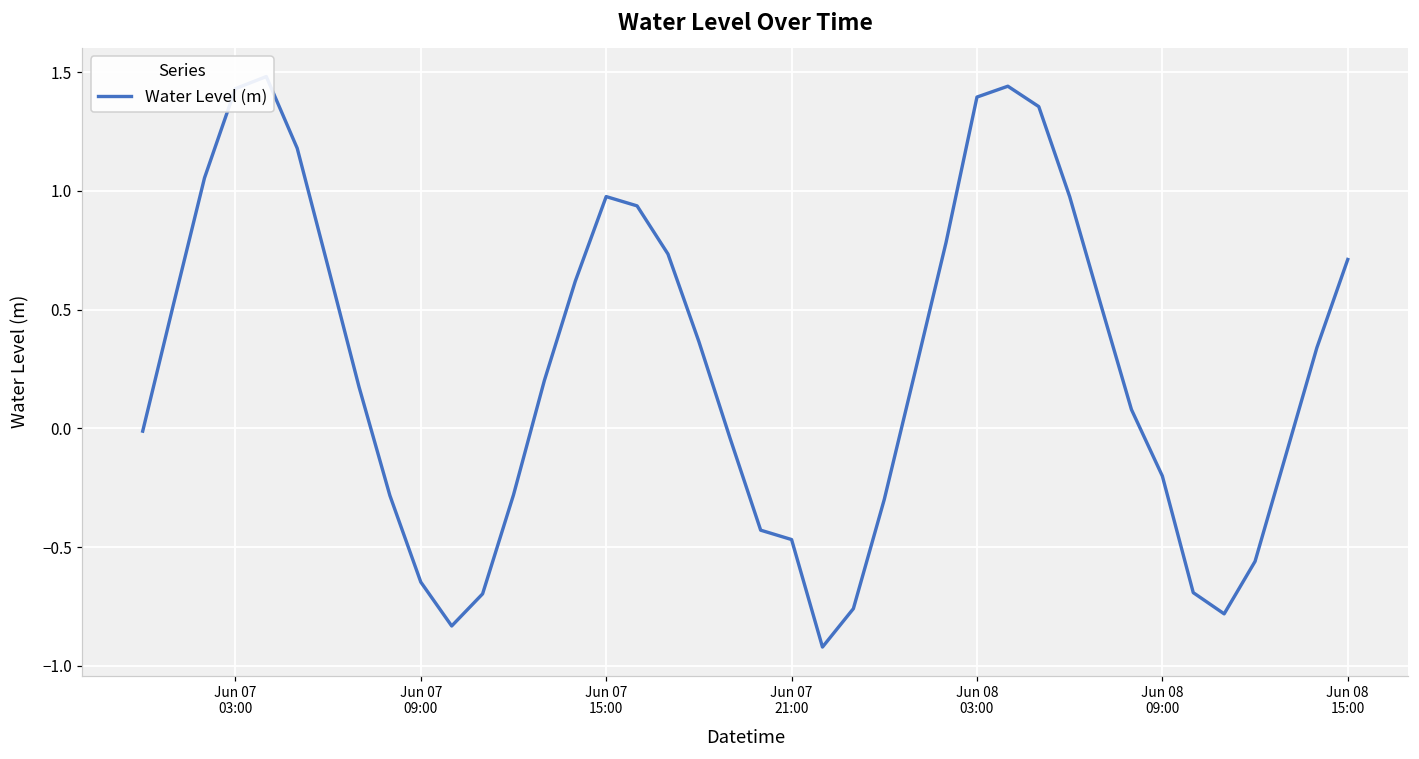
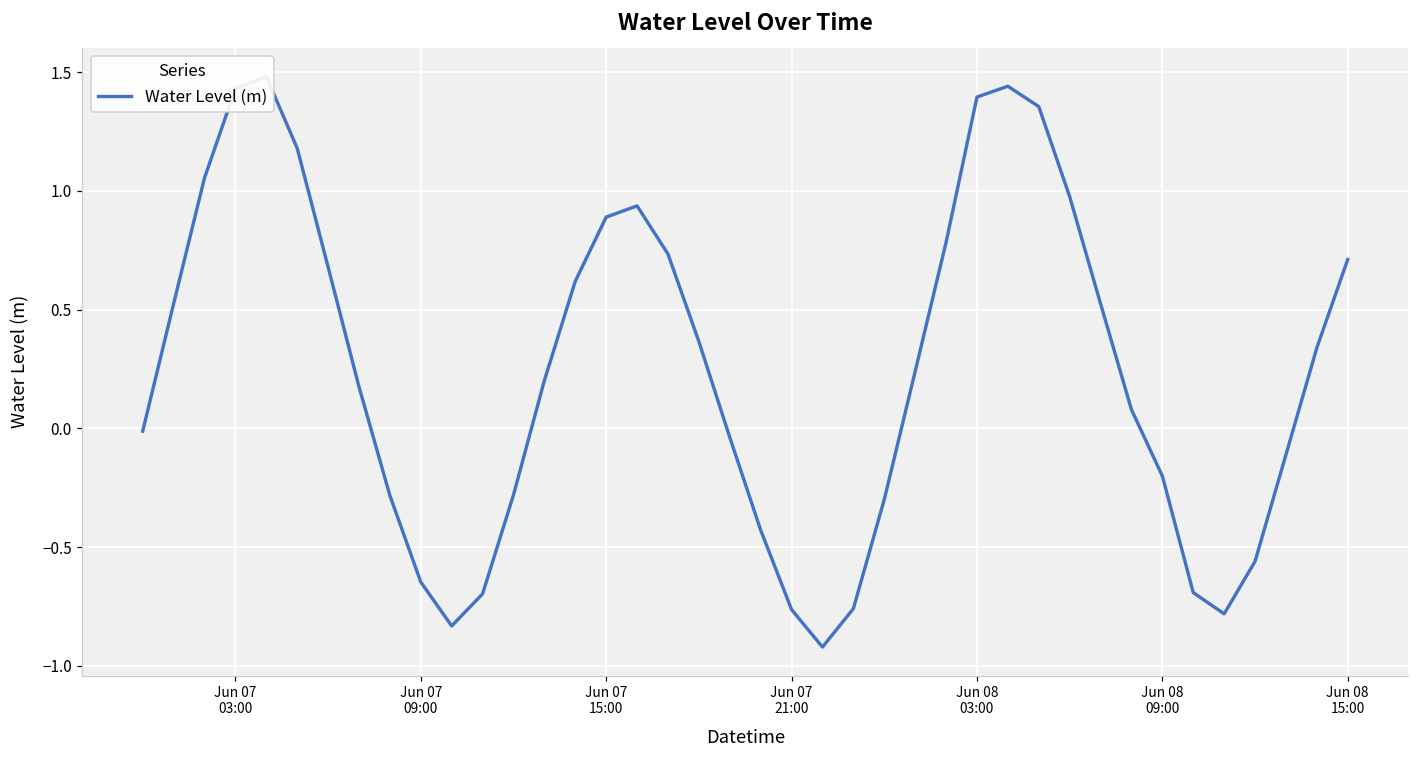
  {
    "Jun 07 09:00": -0.65,
-   "Jun 07 15:00": 0.98,
-   "Jun 07 21:00": -0.47,
+   "Jun 07 15:00": 0.89,
+   "Jun 07 21:00": -0.76,
    "Jun 08 03:00": 1.40,
    "Jun 08 09:00": -0.20,
    "Jun 08 15:00": 0.71
  }
